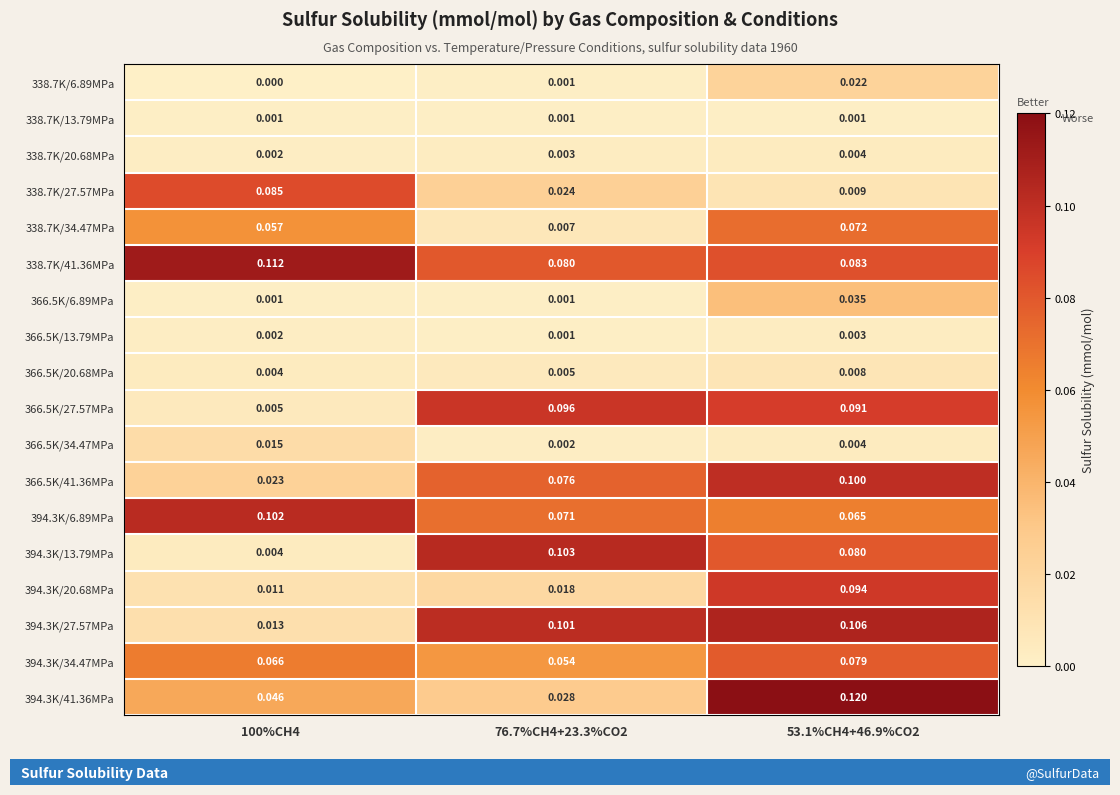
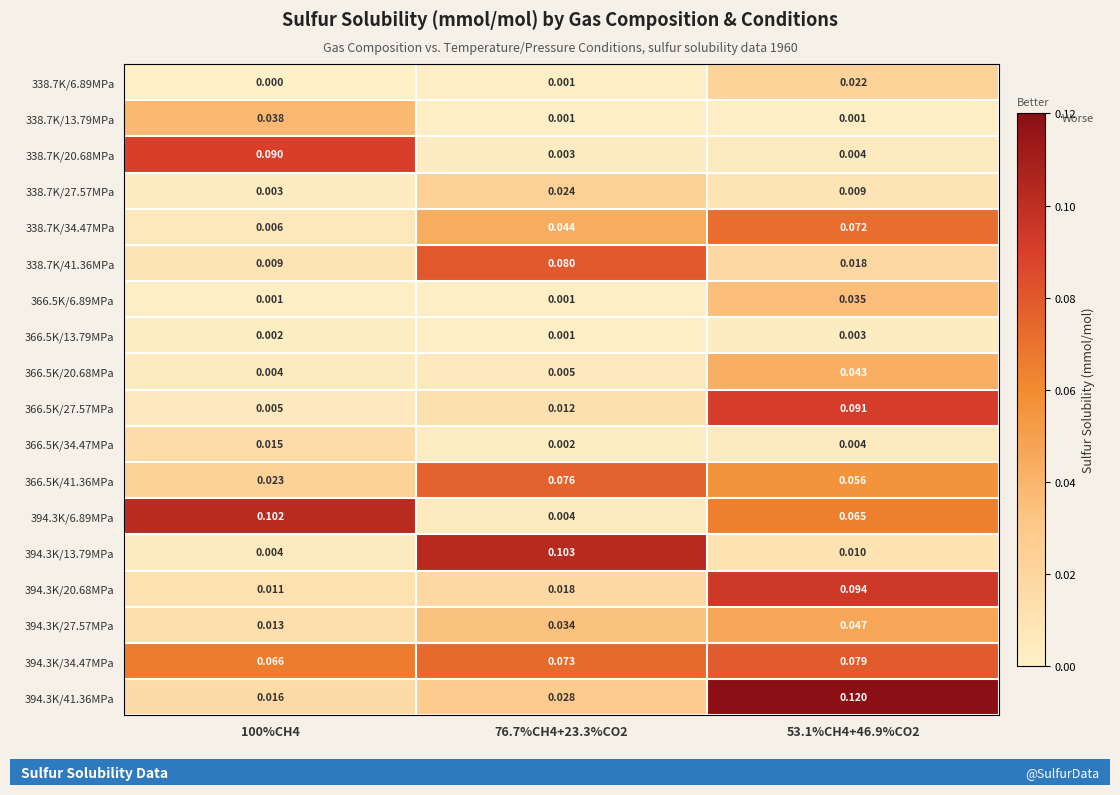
  {
    "338.7K/6.89MPa": {
      "100%CH4": 0.000,
      "76.7%CH4+23.3%CO2": 0.001,
      "53.1%CH4+46.9%CO2": 0.022
    },
    "338.7K/13.79MPa": {
-     "100%CH4": 0.001,
+     "100%CH4": 0.038,
      "76.7%CH4+23.3%CO2": 0.001,
      "53.1%CH4+46.9%CO2": 0.001
    },
    "338.7K/20.68MPa": {
-     "100%CH4": 0.002,
+     "100%CH4": 0.090,
      "76.7%CH4+23.3%CO2": 0.003,
      "53.1%CH4+46.9%CO2": 0.004
    },
    "338.7K/27.57MPa": {
-     "100%CH4": 0.085,
+     "100%CH4": 0.003,
      "76.7%CH4+23.3%CO2": 0.024,
      "53.1%CH4+46.9%CO2": 0.009
    },
    "338.7K/34.47MPa": {
-     "100%CH4": 0.057,
-     "76.7%CH4+23.3%CO2": 0.007,
+     "100%CH4": 0.006,
+     "76.7%CH4+23.3%CO2": 0.044,
      "53.1%CH4+46.9%CO2": 0.072
    },
    "338.7K/41.36MPa": {
-     "100%CH4": 0.112,
+     "100%CH4": 0.009,
      "76.7%CH4+23.3%CO2": 0.080,
-     "53.1%CH4+46.9%CO2": 0.083
+     "53.1%CH4+46.9%CO2": 0.018
    },
    "366.5K/6.89MPa": {
      "100%CH4": 0.001,
      "76.7%CH4+23.3%CO2": 0.001,
      "53.1%CH4+46.9%CO2": 0.035
    },
    "366.5K/13.79MPa": {
      "100%CH4": 0.002,
      "76.7%CH4+23.3%CO2": 0.001,
      "53.1%CH4+46.9%CO2": 0.003
    },
    "366.5K/20.68MPa": {
      "100%CH4": 0.004,
      "76.7%CH4+23.3%CO2": 0.005,
-     "53.1%CH4+46.9%CO2": 0.008
+     "53.1%CH4+46.9%CO2": 0.043
    },
    "366.5K/27.57MPa": {
      "100%CH4": 0.005,
-     "76.7%CH4+23.3%CO2": 0.096,
+     "76.7%CH4+23.3%CO2": 0.012,
      "53.1%CH4+46.9%CO2": 0.091
    },
    "366.5K/34.47MPa": {
      "100%CH4": 0.015,
      "76.7%CH4+23.3%CO2": 0.002,
      "53.1%CH4+46.9%CO2": 0.004
    },
    "366.5K/41.36MPa": {
      "100%CH4": 0.023,
      "76.7%CH4+23.3%CO2": 0.076,
-     "53.1%CH4+46.9%CO2": 0.100
+     "53.1%CH4+46.9%CO2": 0.056
    },
    "394.3K/6.89MPa": {
      "100%CH4": 0.102,
-     "76.7%CH4+23.3%CO2": 0.071,
+     "76.7%CH4+23.3%CO2": 0.004,
      "53.1%CH4+46.9%CO2": 0.065
    },
    "394.3K/13.79MPa": {
      "100%CH4": 0.004,
      "76.7%CH4+23.3%CO2": 0.103,
-     "53.1%CH4+46.9%CO2": 0.080
+     "53.1%CH4+46.9%CO2": 0.010
    },
    "394.3K/20.68MPa": {
      "100%CH4": 0.011,
      "76.7%CH4+23.3%CO2": 0.018,
      "53.1%CH4+46.9%CO2": 0.094
    },
    "394.3K/27.57MPa": {
      "100%CH4": 0.013,
-     "76.7%CH4+23.3%CO2": 0.101,
-     "53.1%CH4+46.9%CO2": 0.106
+     "76.7%CH4+23.3%CO2": 0.034,
+     "53.1%CH4+46.9%CO2": 0.047
    },
    "394.3K/34.47MPa": {
      "100%CH4": 0.066,
-     "76.7%CH4+23.3%CO2": 0.054,
+     "76.7%CH4+23.3%CO2": 0.073,
      "53.1%CH4+46.9%CO2": 0.079
    },
    "394.3K/41.36MPa": {
-     "100%CH4": 0.046,
+     "100%CH4": 0.016,
      "76.7%CH4+23.3%CO2": 0.028,
      "53.1%CH4+46.9%CO2": 0.120
    }
  }
